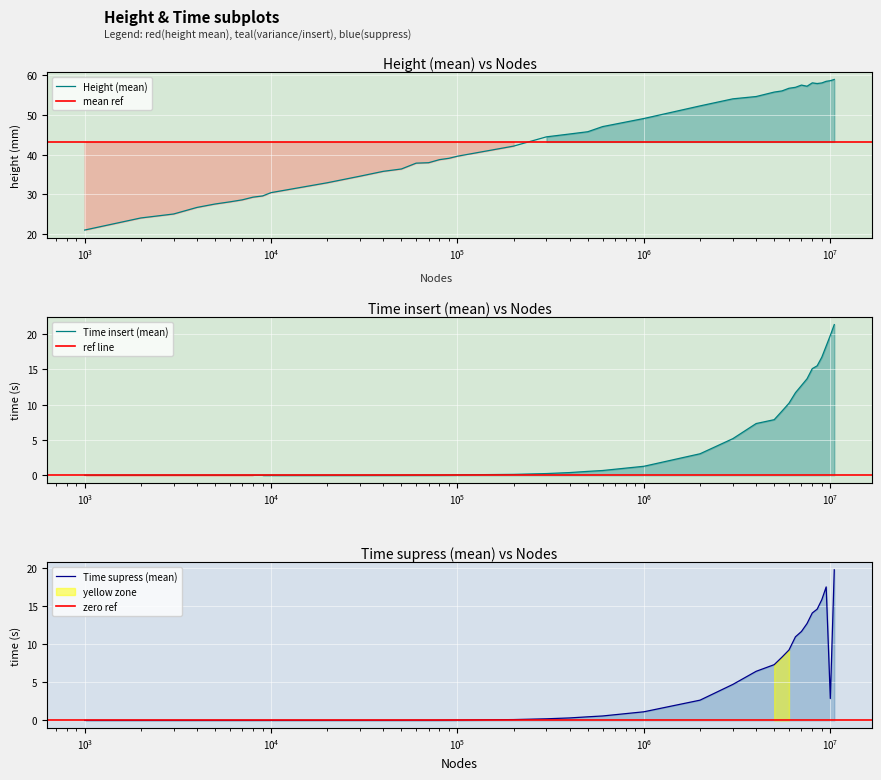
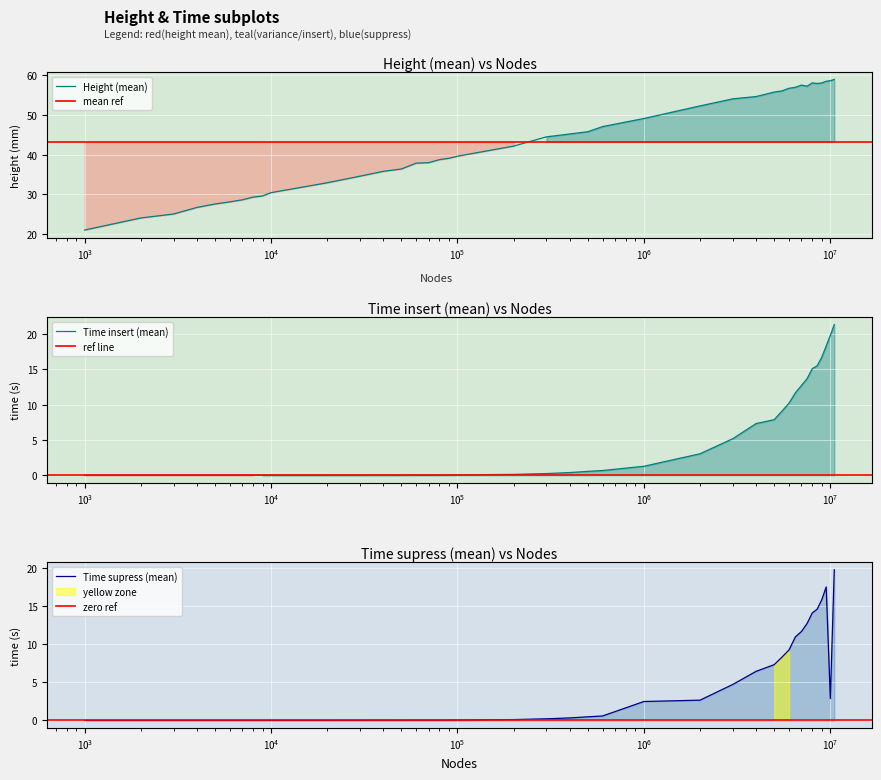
  {
    "Time supress (mean) vs Nodes": {
      "Time supress (mean)": {
        "10^3": 0,
        "10^4": 0,
        "10^5": 0,
-       "10^6": 1,
+       "10^6": 2,
        "10^7": 3
      }
    }
  }
